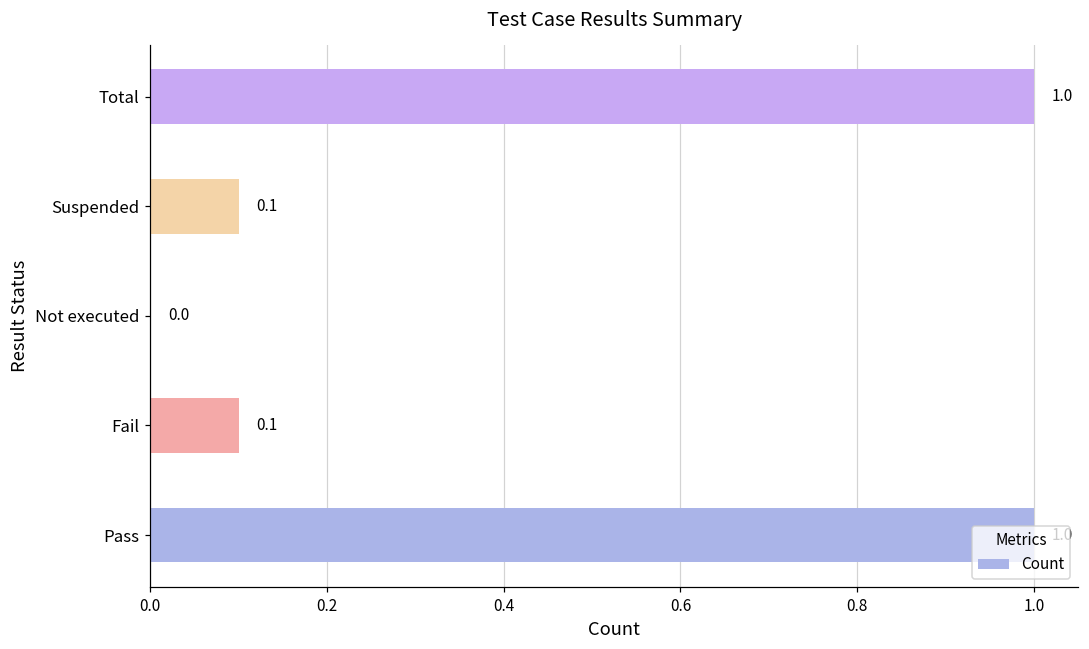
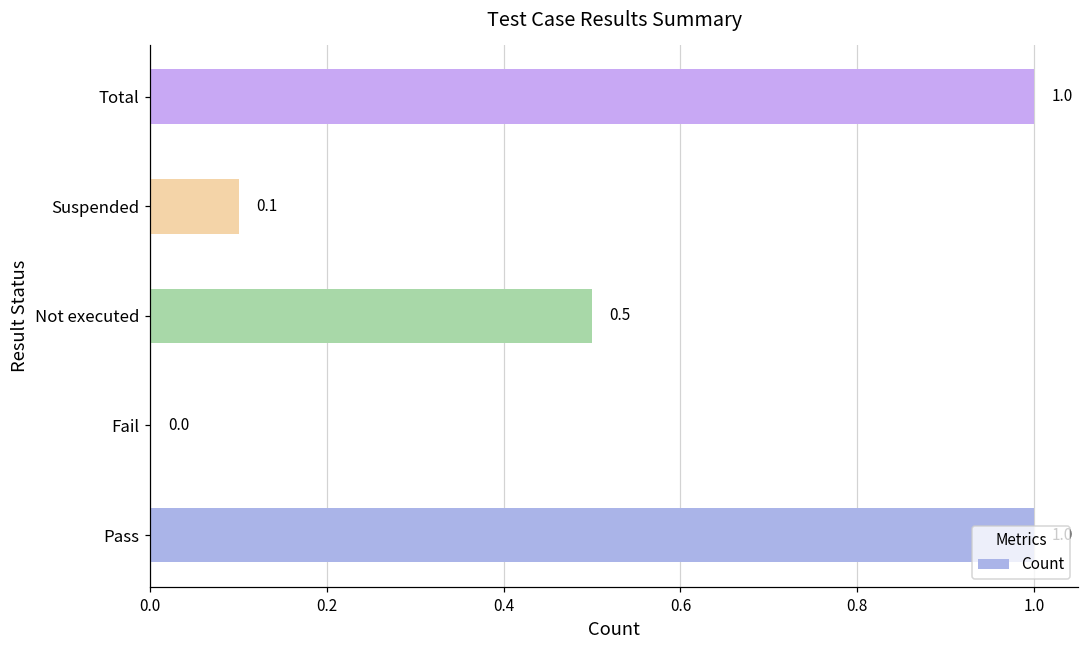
  {
    "Total": 1.0,
    "Suspended": 0.1,
-   "Not executed": 0.0,
-   "Fail": 0.1
+   "Not executed": 0.5,
+   "Fail": 0.0
  }
